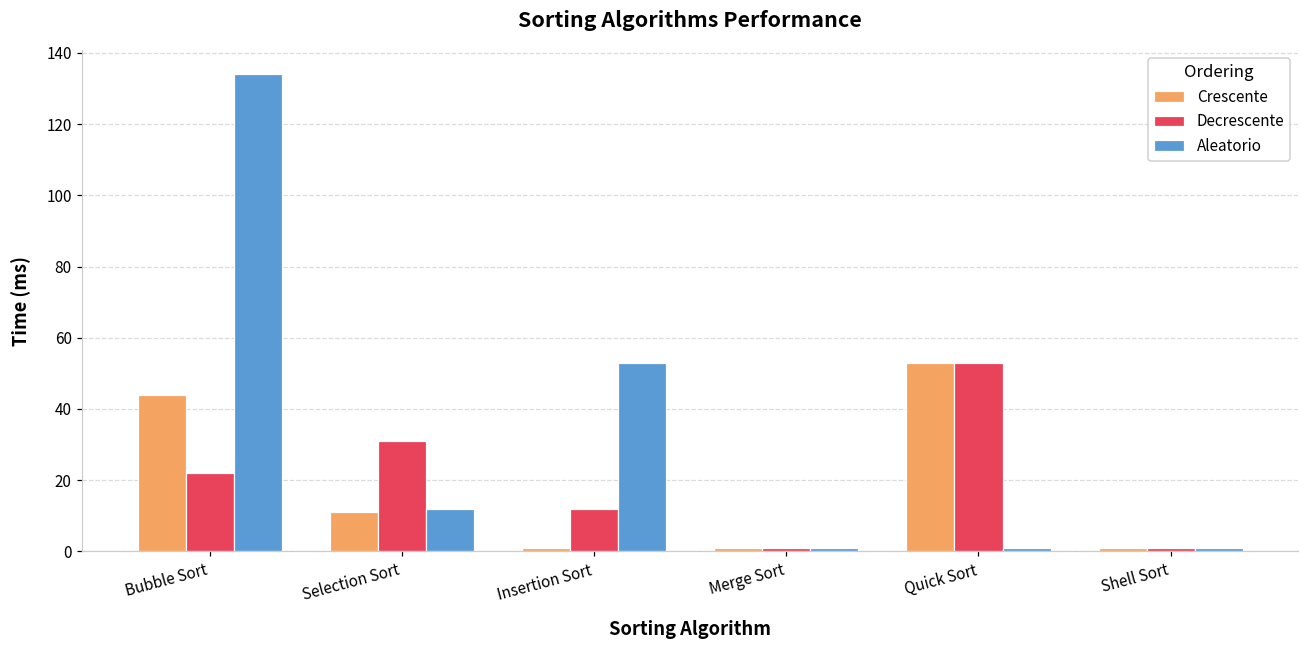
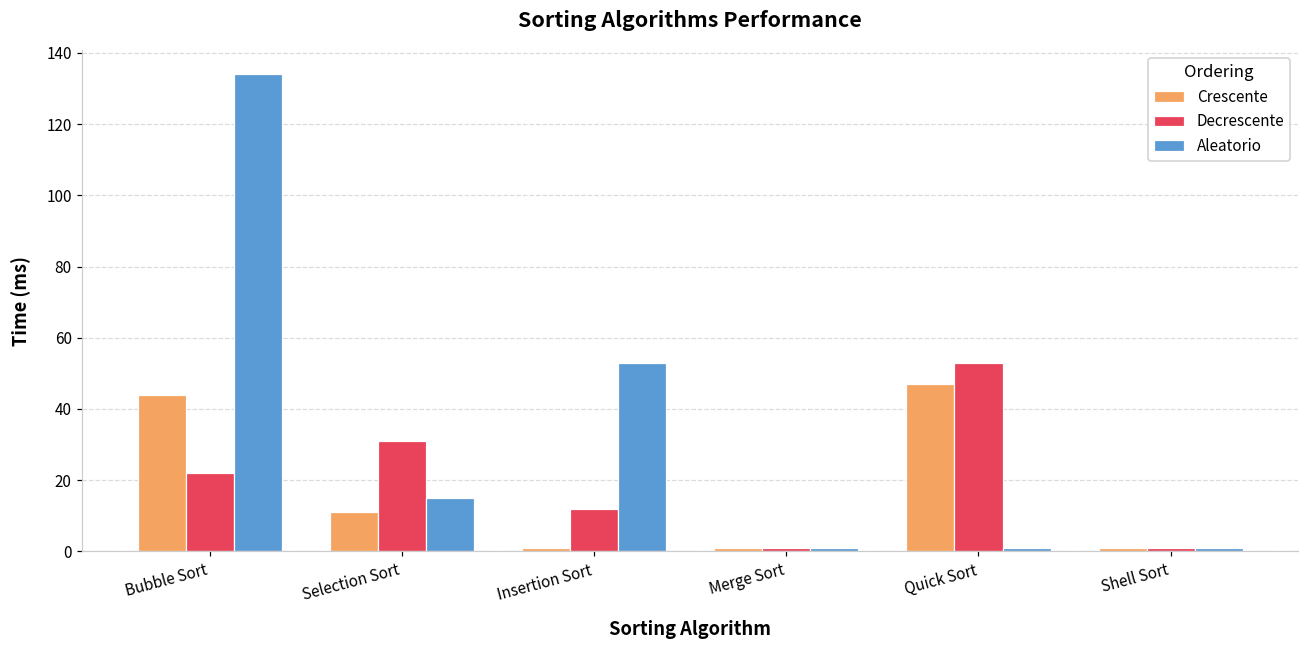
  {
    "Crescente": {
      "Bubble Sort": 44,
      "Selection Sort": 11,
      "Insertion Sort": 1,
      "Merge Sort": 1,
-     "Quick Sort": 53,
+     "Quick Sort": 47,
      "Shell Sort": 1
    },
    "Decrescente": {
      "Bubble Sort": 22,
      "Selection Sort": 31,
      "Insertion Sort": 12,
      "Merge Sort": 1,
      "Quick Sort": 53,
      "Shell Sort": 1
    },
    "Aleatorio": {
      "Bubble Sort": 134,
-     "Selection Sort": 12,
+     "Selection Sort": 15,
      "Insertion Sort": 53,
      "Merge Sort": 1,
      "Quick Sort": 1,
      "Shell Sort": 1
    }
  }
